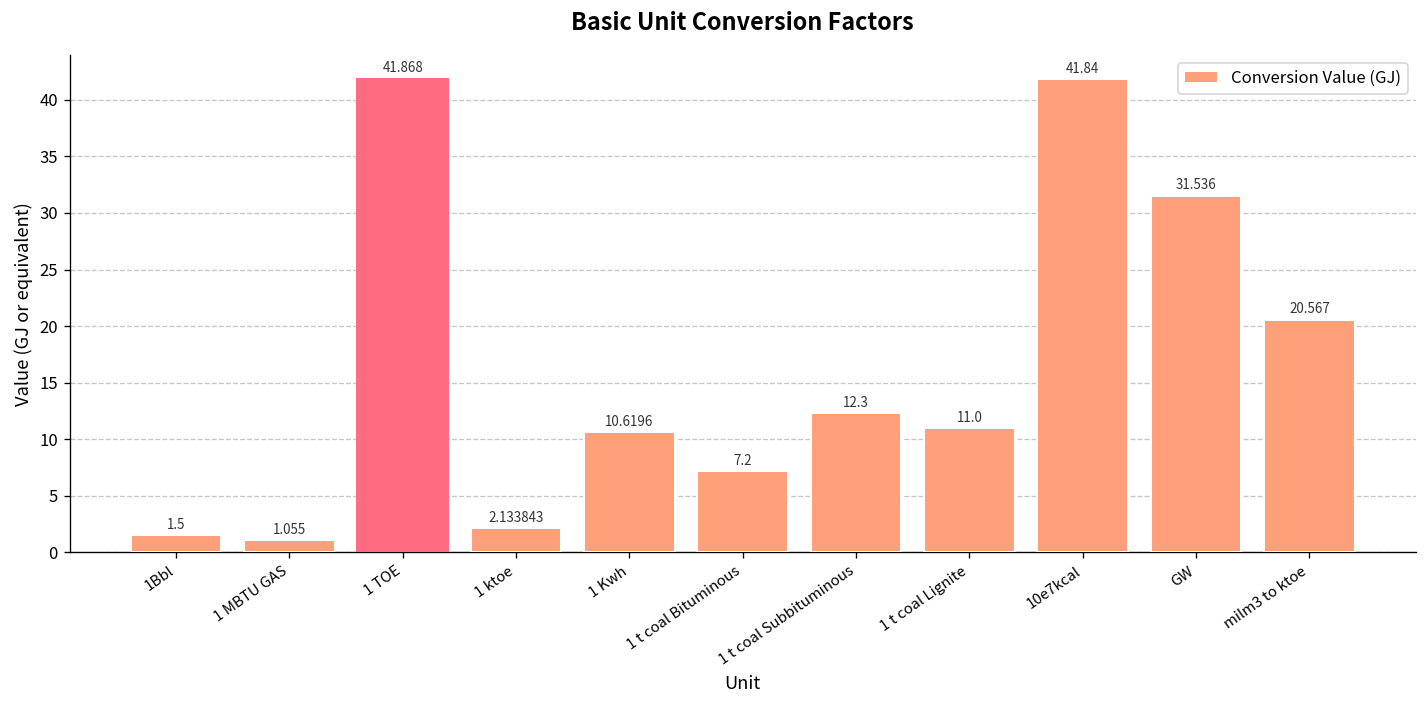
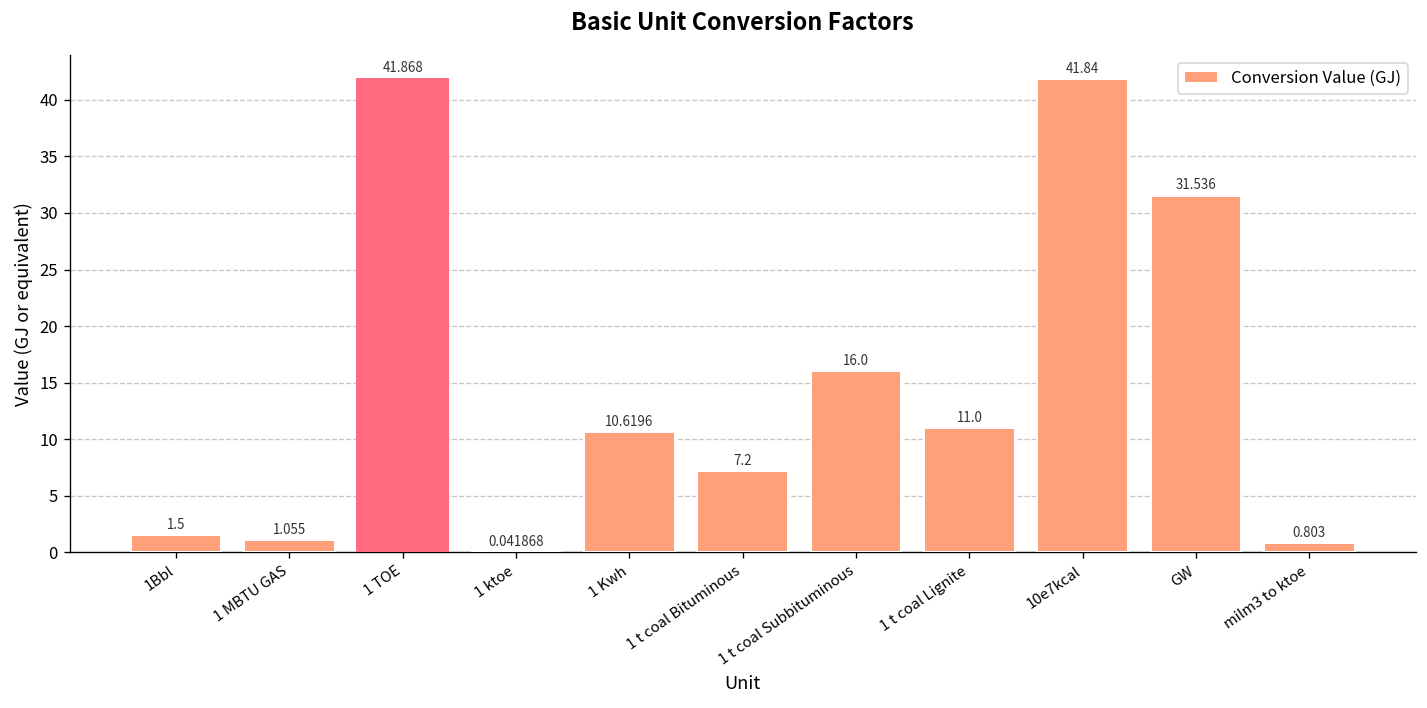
  {
    "1Bbl": 1.5,
    "1 MBTU GAS": 1.055,
    "1 TOE": 41.868,
-   "1 ktoe": 2.133843,
+   "1 ktoe": 0.041868,
    "1 Kwh": 10.6196,
    "1 t coal Bituminous": 7.2,
-   "1 t coal Subbituminous": 12.3,
+   "1 t coal Subbituminous": 16.0,
    "1 t coal Lignite": 11.0,
    "10e7kcal": 41.84,
    "GW": 31.536,
-   "milm3 to ktoe": 20.567
+   "milm3 to ktoe": 0.803
  }
